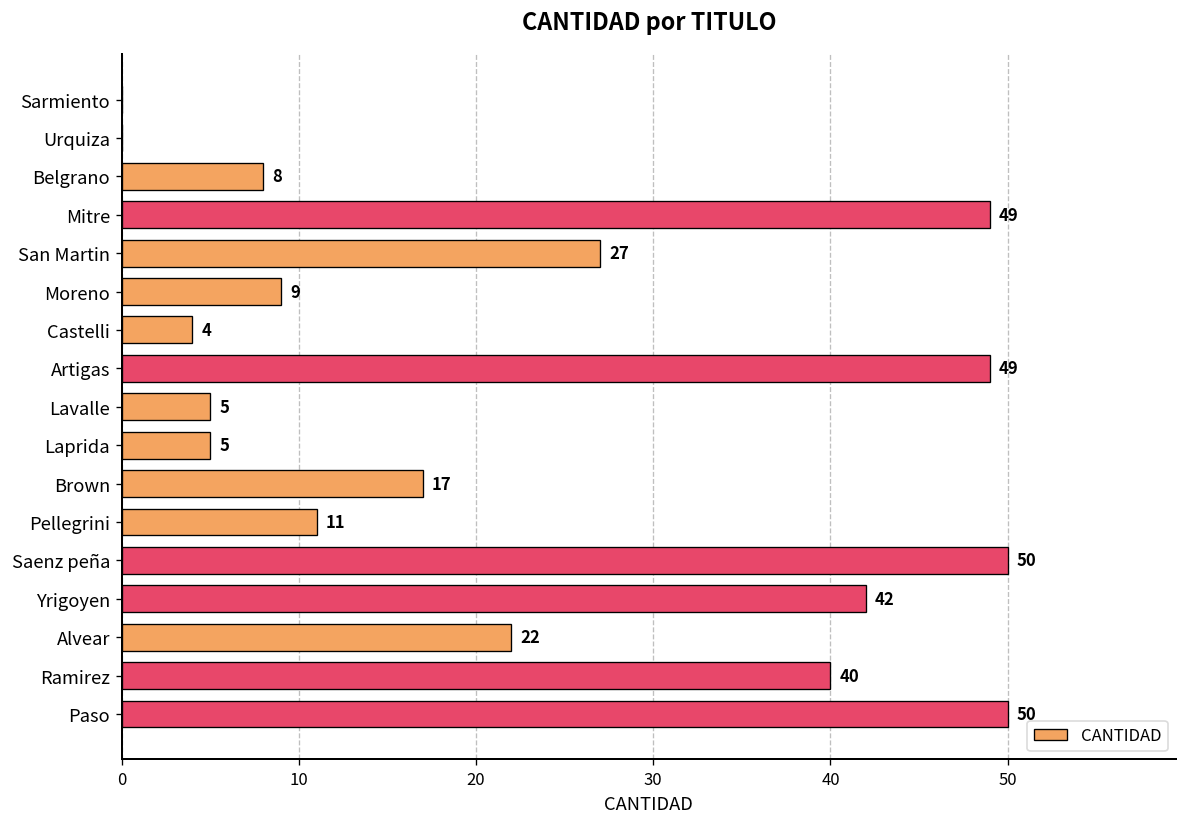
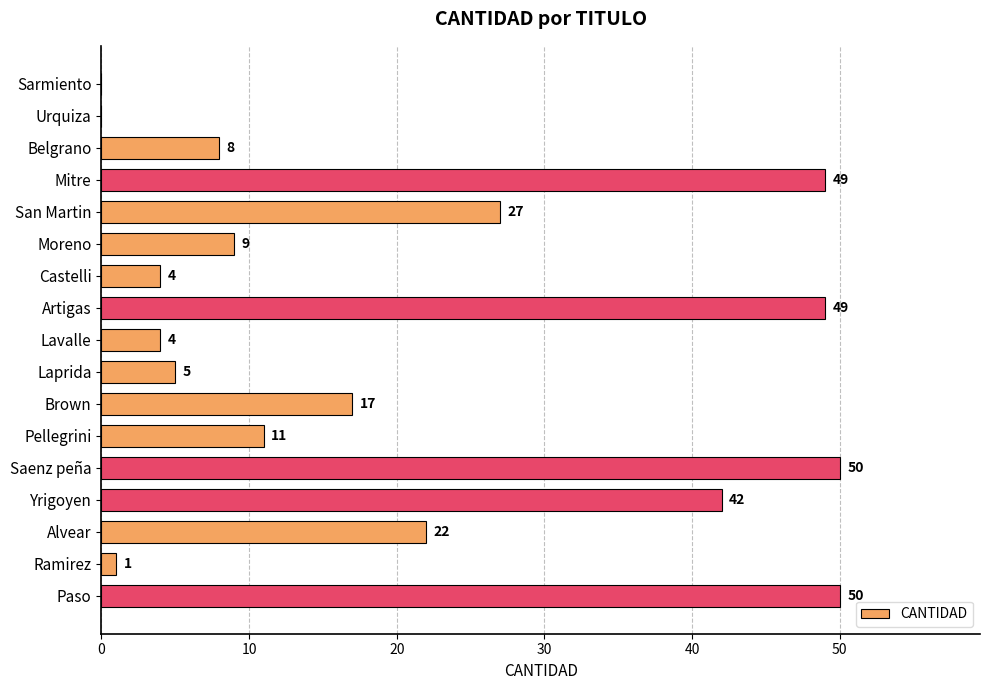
  {
    "Belgrano": 8,
    "Mitre": 49,
    "San Martin": 27,
    "Moreno": 9,
    "Castelli": 4,
    "Artigas": 49,
-   "Lavalle": 5,
+   "Lavalle": 4,
    "Laprida": 5,
    "Brown": 17,
    "Pellegrini": 11,
    "Saenz peña": 50,
    "Yrigoyen": 42,
    "Alvear": 22,
-   "Ramirez": 40
+   "Ramirez": 1
  }
